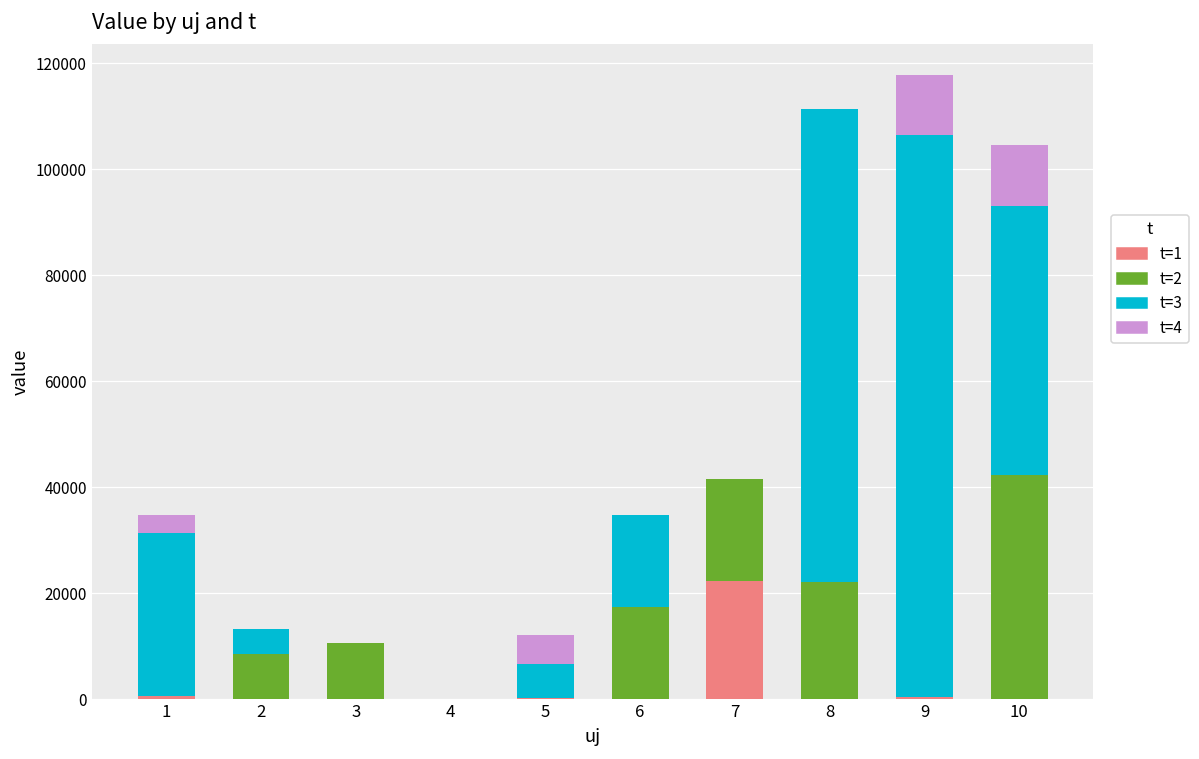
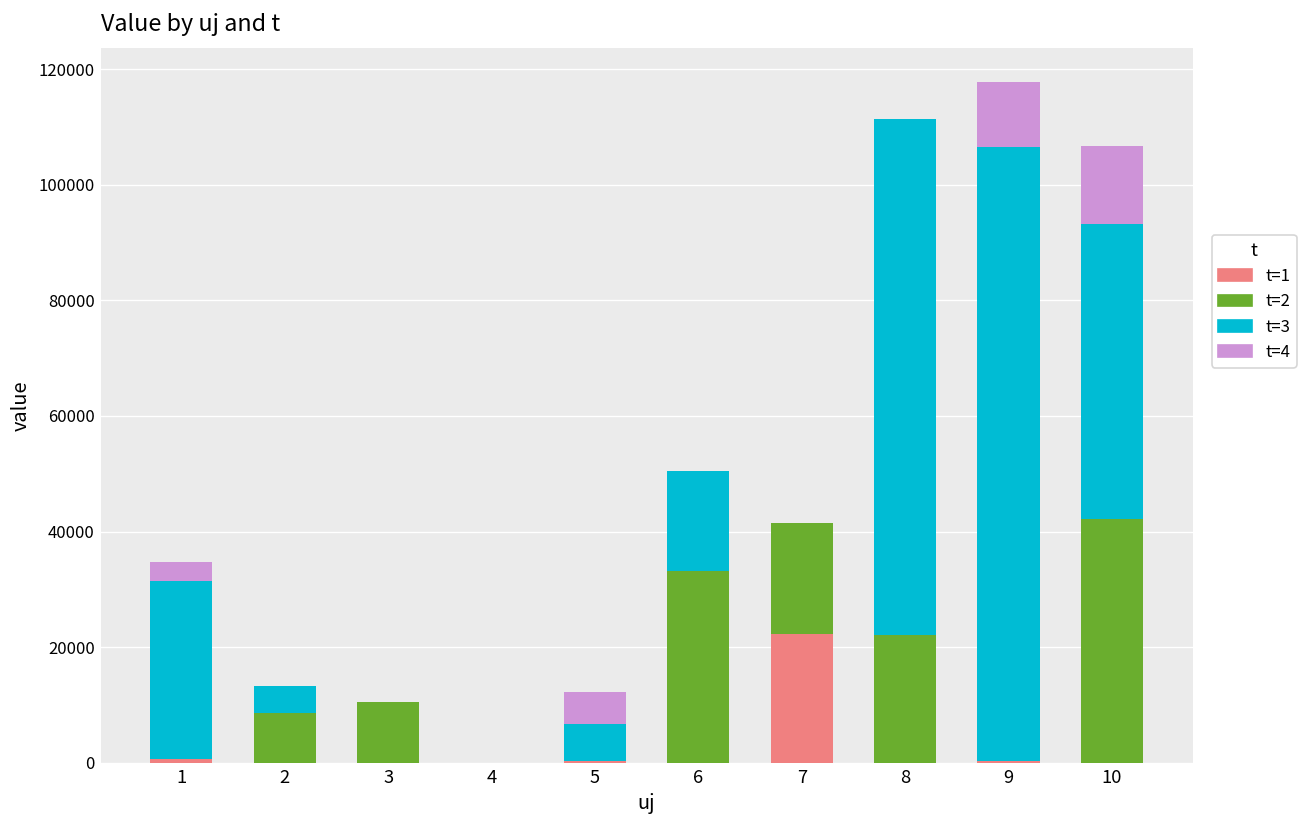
  {
    "t=1": {
      "1": 1000,
      "2": 0,
      "3": 0,
      "4": 0,
      "6": 0,
      "7": 22000,
      "8": 0,
      "10": 0
    },
    "t=2": {
      "1": 0,
      "2": 9000,
      "3": 11000,
      "4": 0,
      "5": 0,
-     "6": 17000,
+     "6": 33000,
      "7": 19000,
      "8": 22000,
      "9": 0,
      "10": 42000
    },
    "t=3": {
      "1": 31000,
      "2": 5000,
      "3": 0,
      "4": 0,
      "5": 6000,
      "6": 17000,
      "7": 0,
      "8": 89000,
      "9": 106000,
      "10": 51000
    },
    "t=4": {
      "1": 3000,
      "2": 0,
      "3": 0,
      "4": 0,
      "5": 6000,
      "6": 0,
      "7": 0,
      "8": 0,
      "9": 11000,
-     "10": 12000
+     "10": 13000
    }
  }
